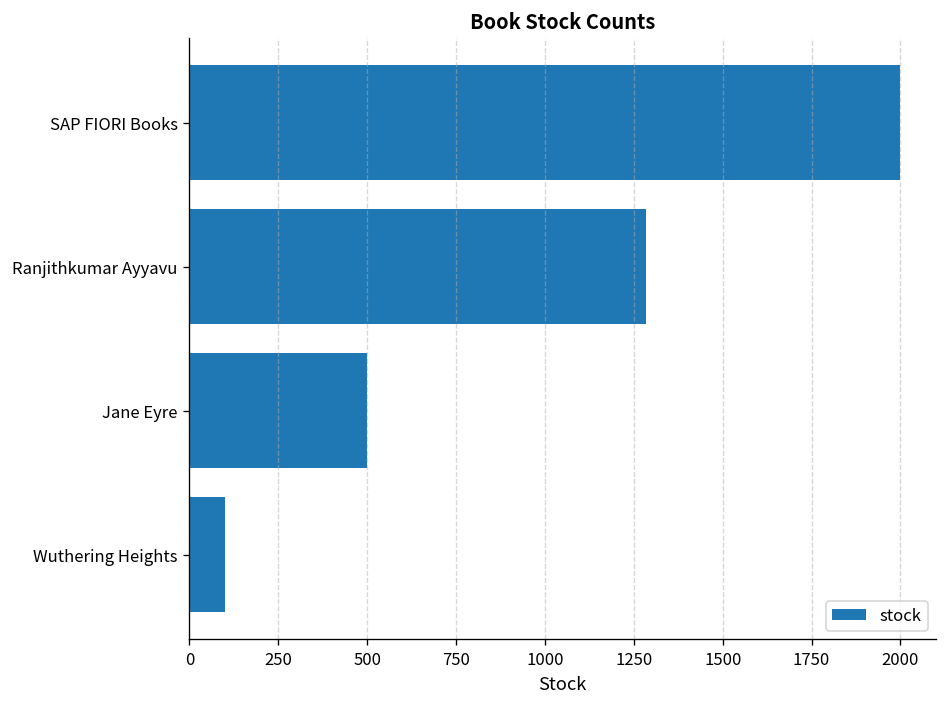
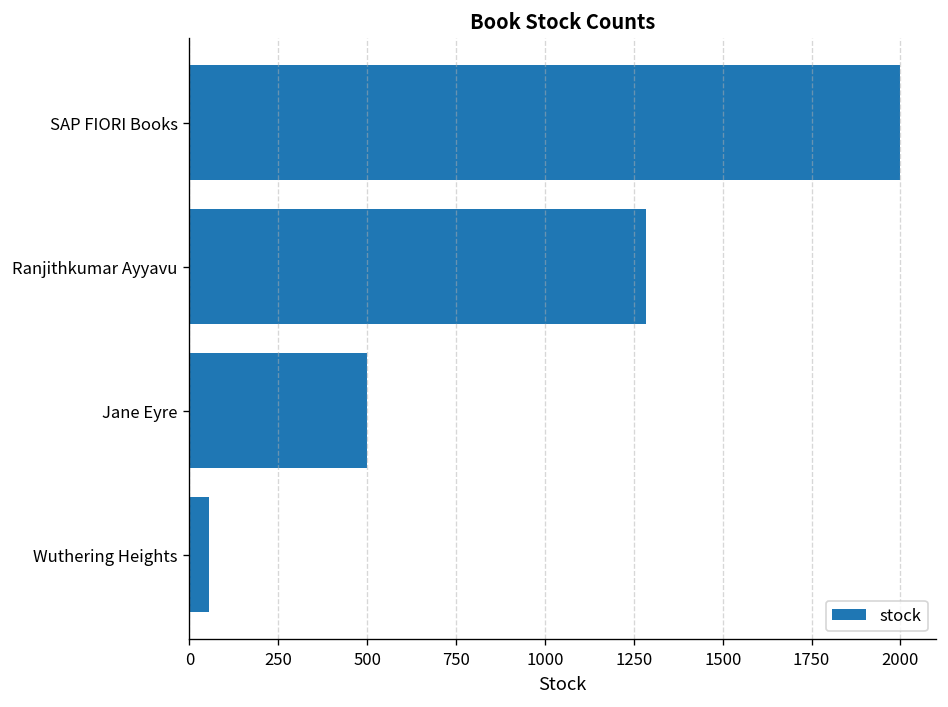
  {
    "SAP FIORI Books": 2000,
    "Ranjithkumar Ayyavu": 1290,
    "Jane Eyre": 500,
-   "Wuthering Heights": 100
+   "Wuthering Heights": 60
  }
